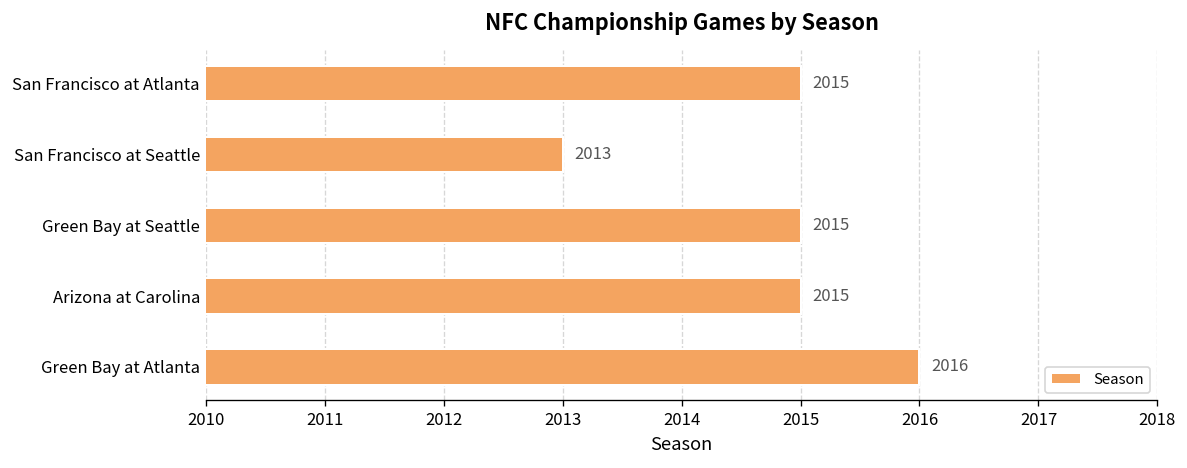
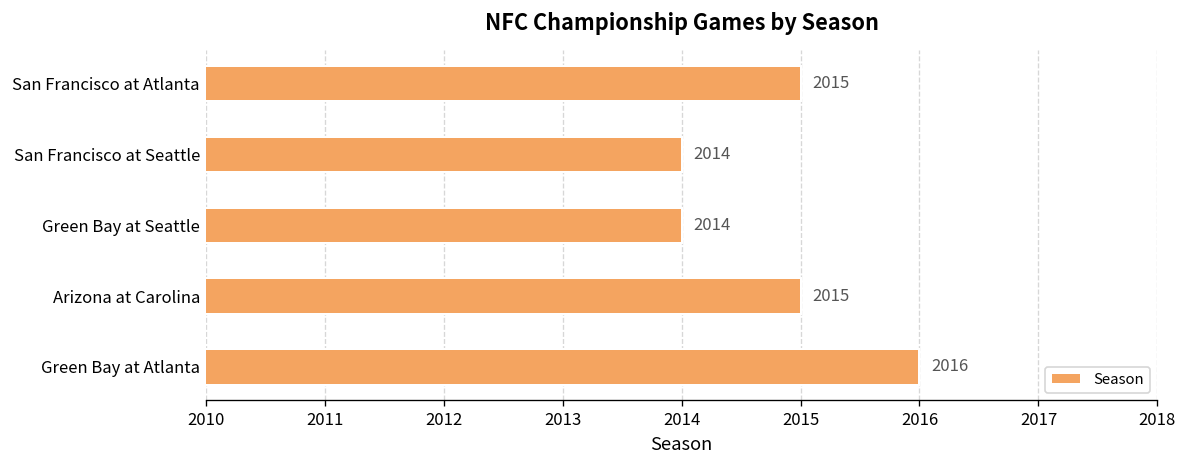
  {
    "San Francisco at Atlanta": 2015,
-   "San Francisco at Seattle": 2013,
-   "Green Bay at Seattle": 2015,
+   "San Francisco at Seattle": 2014,
+   "Green Bay at Seattle": 2014,
    "Arizona at Carolina": 2015,
    "Green Bay at Atlanta": 2016
  }
